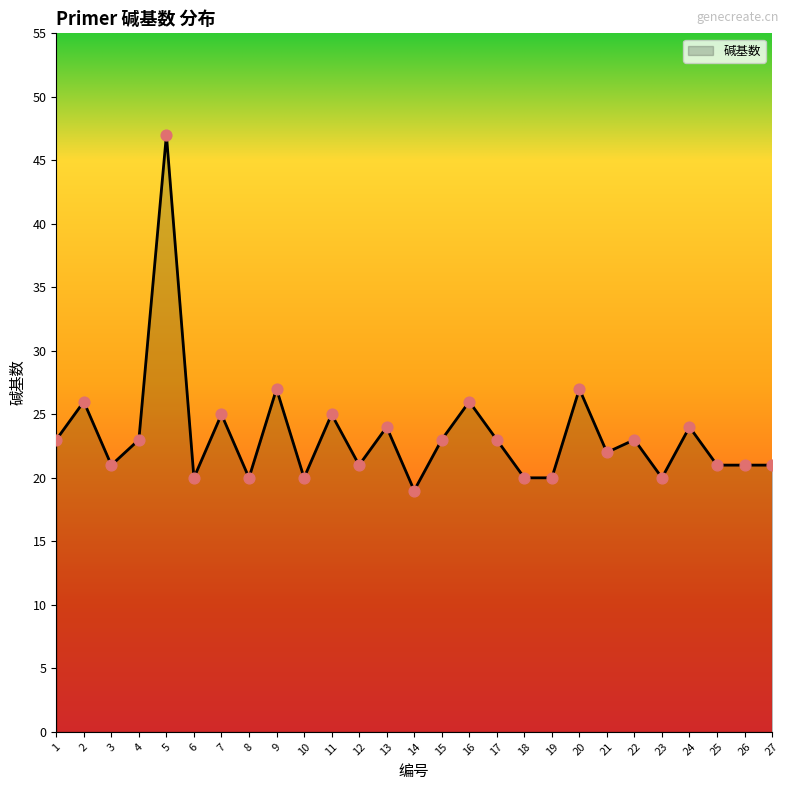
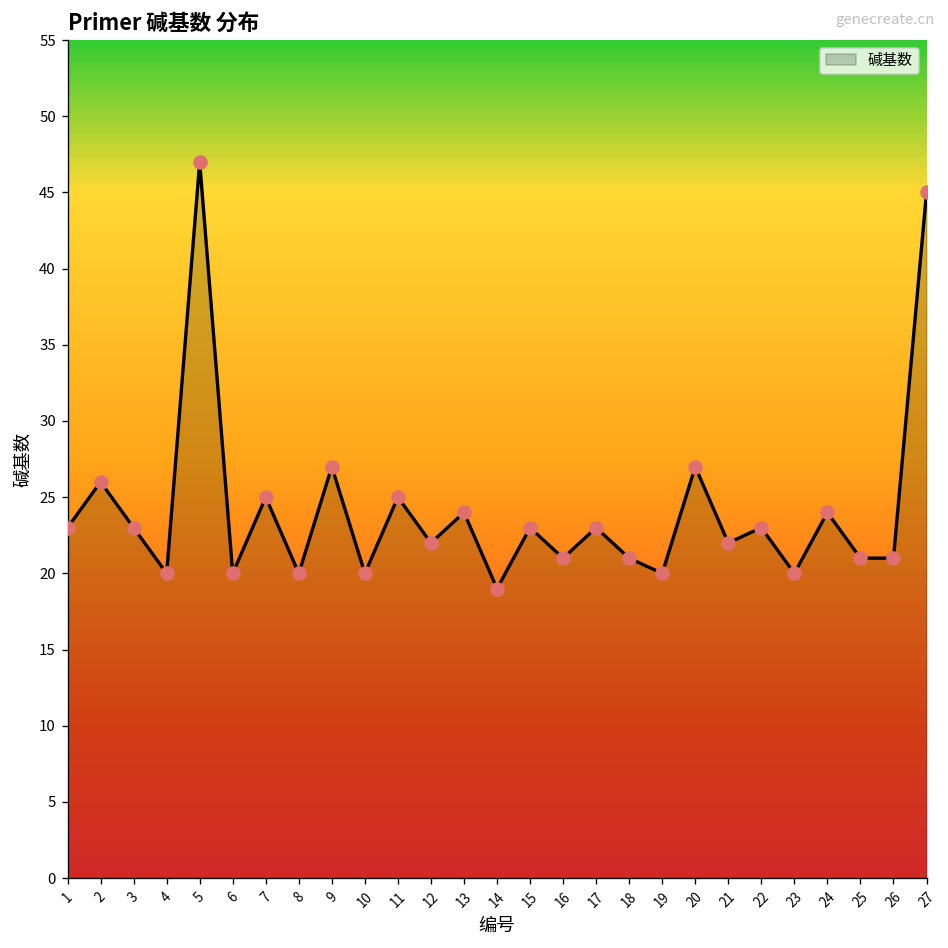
  {
    "1": 23,
    "2": 26,
-   "3": 21,
-   "4": 23,
+   "3": 23,
+   "4": 20,
    "5": 47,
    "6": 20,
    "7": 25,
    "8": 20,
    "9": 27,
    "10": 20,
    "11": 25,
-   "12": 21,
+   "12": 22,
    "13": 24,
    "14": 19,
    "15": 23,
-   "16": 26,
+   "16": 21,
    "17": 23,
-   "18": 20,
+   "18": 21,
    "19": 20,
    "20": 27,
    "21": 22,
    "22": 23,
    "23": 20,
    "24": 24,
    "25": 21,
    "26": 21,
-   "27": 21
+   "27": 45
  }
